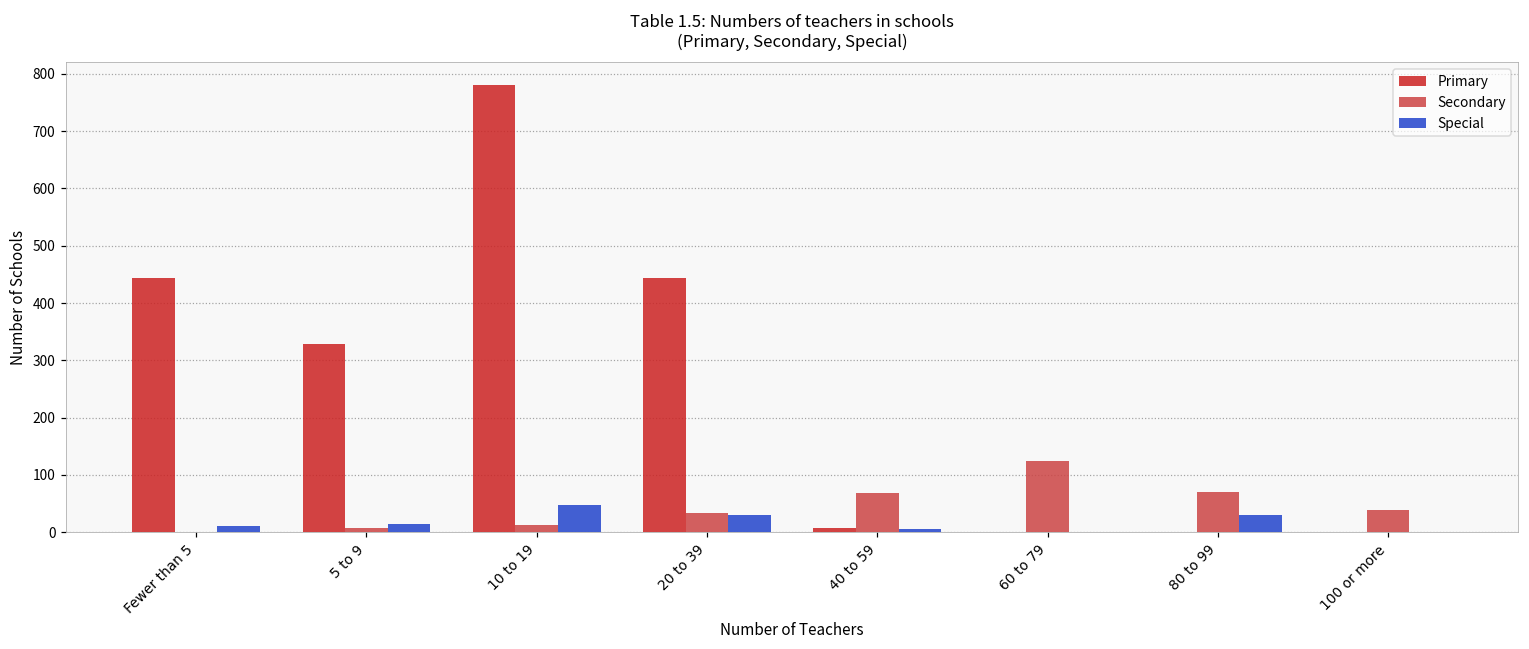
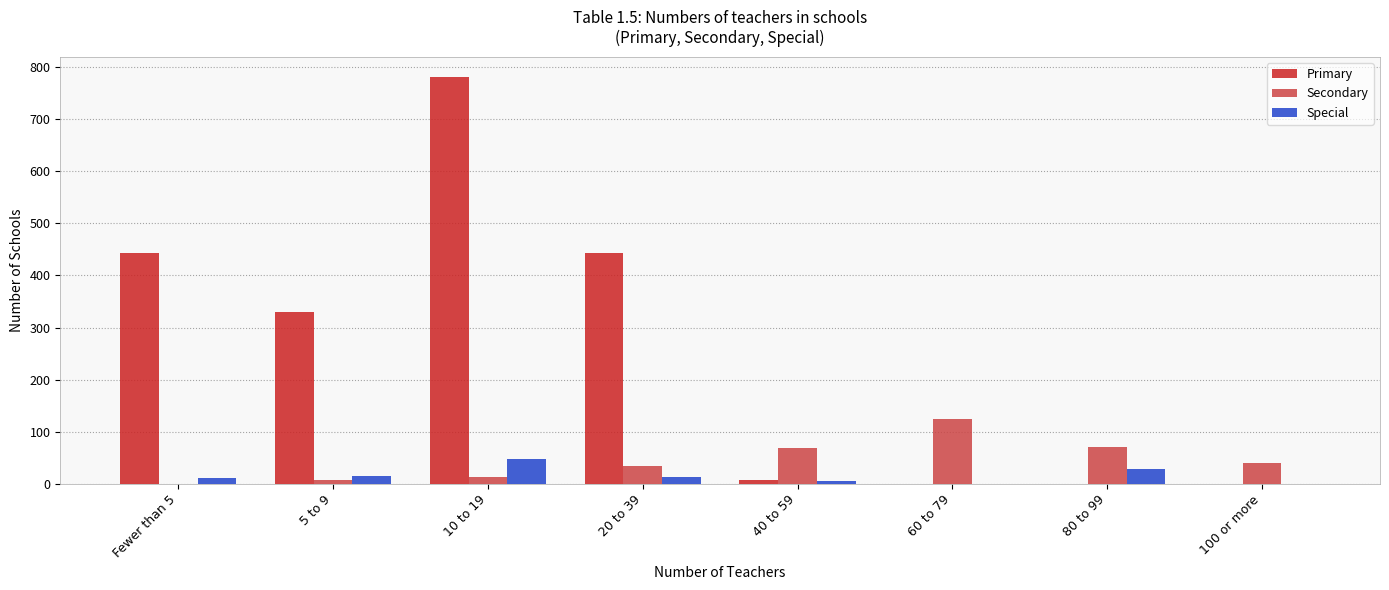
  {
    "Special": {
      "Fewer than 5": 10,
      "5 to 9": 20,
      "10 to 19": 50,
-     "20 to 39": 30,
+     "20 to 39": 10,
      "40 to 59": 10,
      "60 to 79": 0,
      "80 to 99": 30,
      "100 or more": 0
    }
  }
